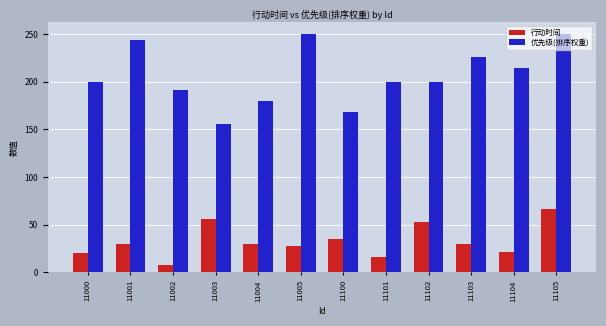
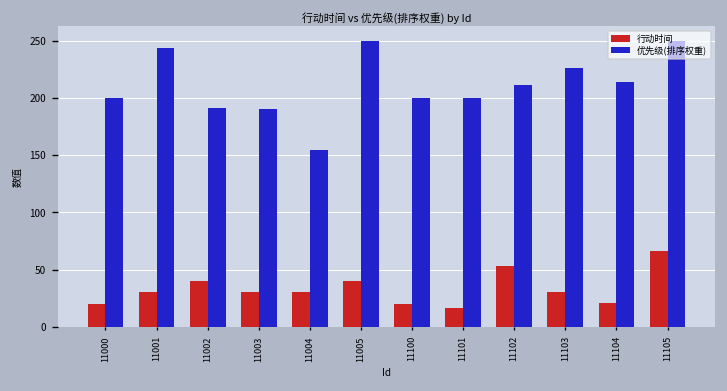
  {
    "行动时间": {
      "11000": 20,
      "11001": 30,
-     "11002": 10,
-     "11003": 60,
+     "11002": 40,
+     "11003": 30,
      "11004": 30,
-     "11005": 30,
-     "11100": 40,
+     "11005": 40,
+     "11100": 20,
      "11101": 20,
      "11102": 50,
      "11103": 30,
      "11104": 20,
      "11105": 70
    },
    "优先级(排序权重)": {
      "11000": 200,
      "11001": 240,
      "11002": 190,
-     "11003": 160,
-     "11004": 180,
+     "11003": 190,
+     "11004": 150,
      "11005": 250,
-     "11100": 170,
+     "11100": 200,
      "11101": 200,
-     "11102": 200,
+     "11102": 210,
      "11103": 230,
      "11104": 210
    }
  }
